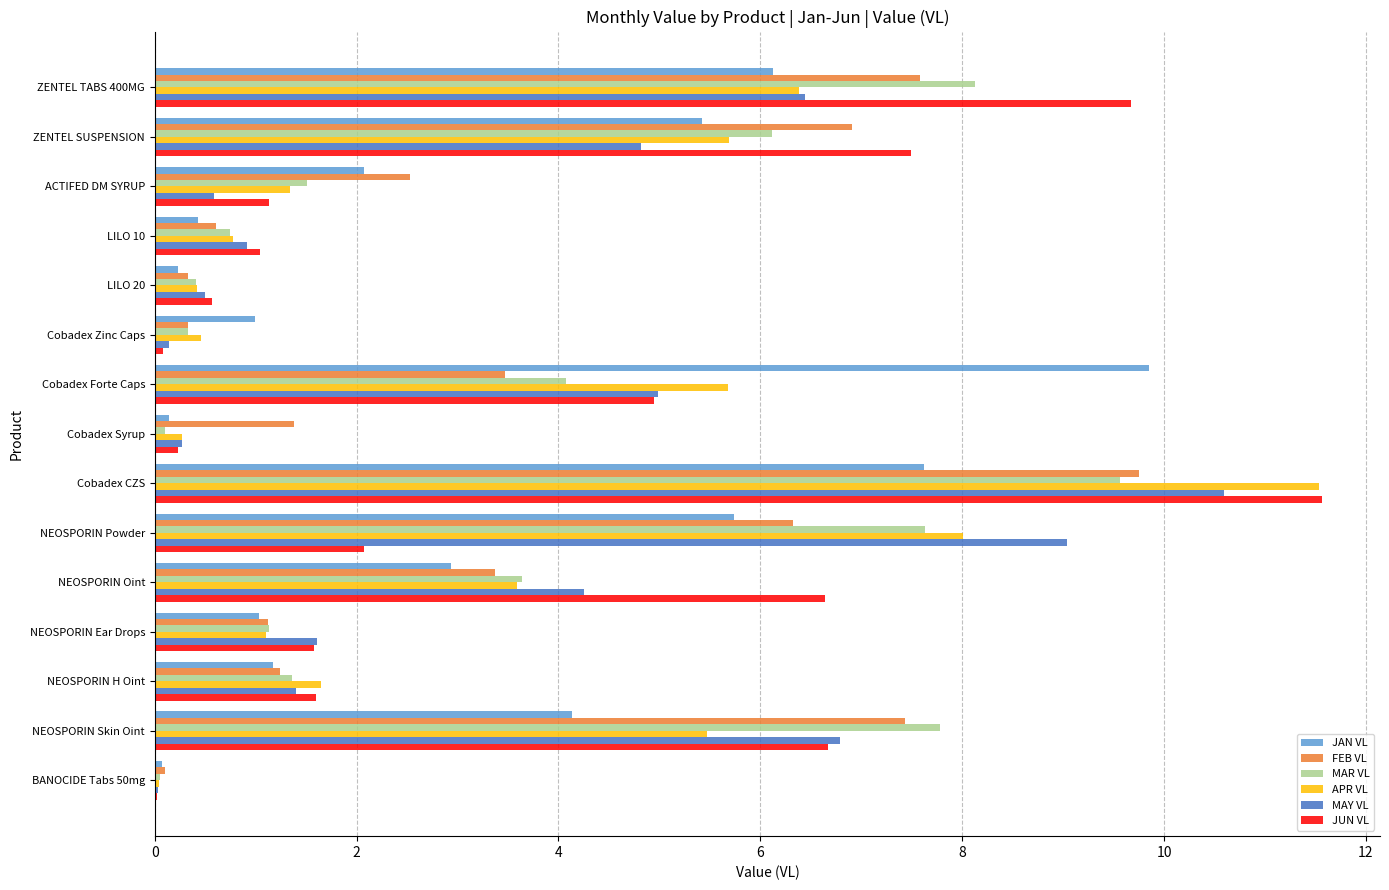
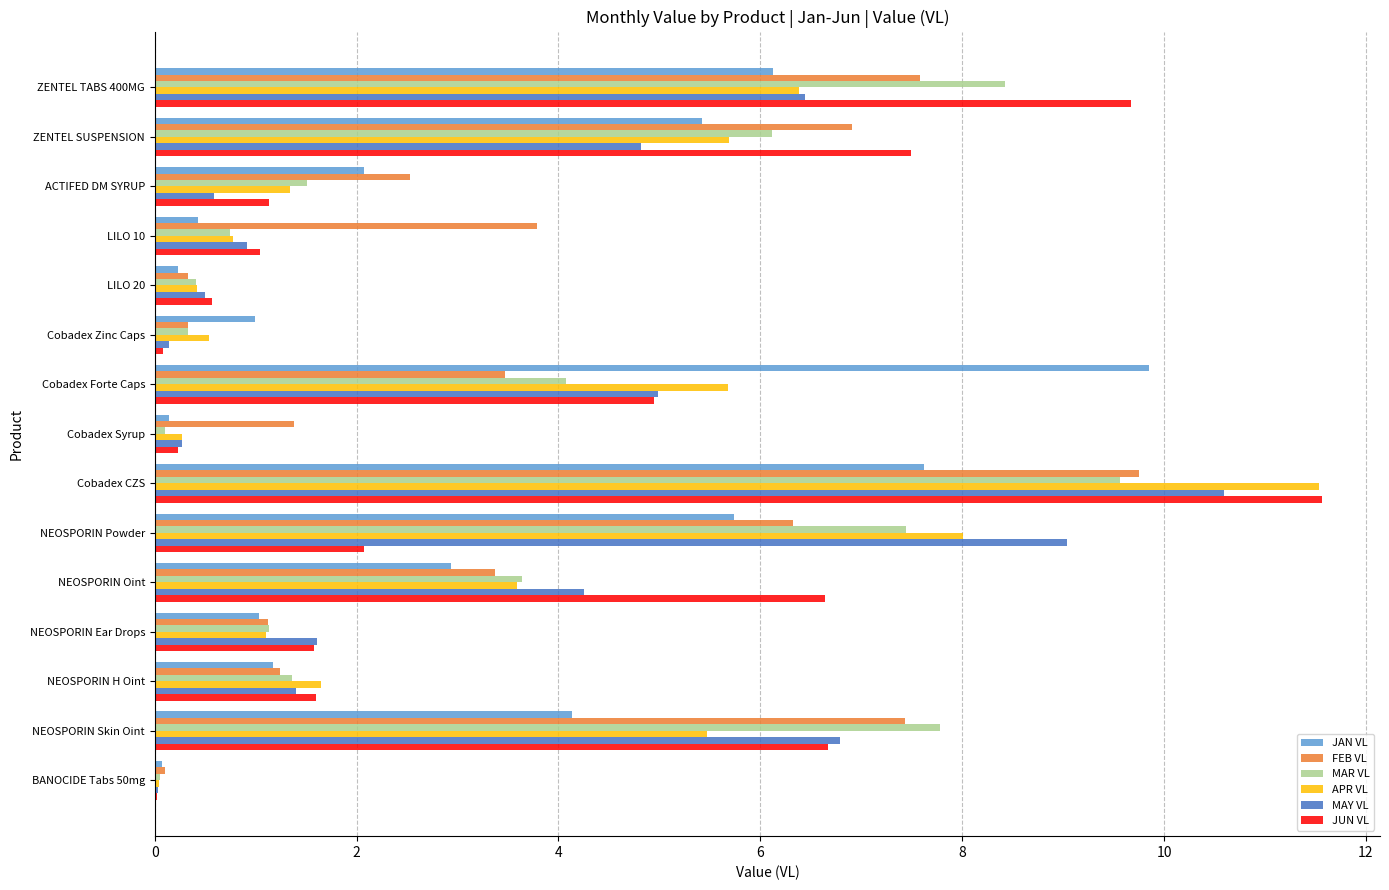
  {
    "FEB VL": {
      "ZENTEL TABS 400MG": 7.59,
      "ZENTEL SUSPENSION": 6.91,
      "ACTIFED DM SYRUP": 2.53,
-     "LILO 10": 0.60,
+     "LILO 10": 3.79,
      "LILO 20": 0.33,
      "Cobadex Zinc Caps": 0.33,
      "Cobadex Forte Caps": 3.47,
      "Cobadex Syrup": 1.38,
      "Cobadex CZS": 9.75,
      "NEOSPORIN Powder": 6.32,
      "NEOSPORIN Oint": 3.37,
      "NEOSPORIN Ear Drops": 1.12,
      "NEOSPORIN H Oint": 1.24,
      "NEOSPORIN Skin Oint": 7.44,
      "BANOCIDE Tabs 50mg": 0.10
    },
    "MAR VL": {
-     "ZENTEL TABS 400MG": 8.13,
+     "ZENTEL TABS 400MG": 8.42,
      "ZENTEL SUSPENSION": 6.11,
      "ACTIFED DM SYRUP": 1.51,
      "LILO 10": 0.74,
      "LILO 20": 0.40,
      "Cobadex Zinc Caps": 0.33,
      "Cobadex Forte Caps": 4.08,
      "Cobadex Syrup": 0.10,
      "Cobadex CZS": 9.57,
-     "NEOSPORIN Powder": 7.63,
+     "NEOSPORIN Powder": 7.44,
      "NEOSPORIN Oint": 3.63,
      "NEOSPORIN Ear Drops": 1.13,
      "NEOSPORIN H Oint": 1.36,
      "NEOSPORIN Skin Oint": 7.78,
      "BANOCIDE Tabs 50mg": 0.05
    },
    "APR VL": {
      "ZENTEL TABS 400MG": 6.38,
      "ZENTEL SUSPENSION": 5.69,
      "ACTIFED DM SYRUP": 1.34,
      "LILO 10": 0.77,
      "LILO 20": 0.42,
-     "Cobadex Zinc Caps": 0.46,
+     "Cobadex Zinc Caps": 0.54,
      "Cobadex Forte Caps": 5.67,
      "Cobadex Syrup": 0.27,
      "Cobadex CZS": 11.54,
      "NEOSPORIN Powder": 8.01,
      "NEOSPORIN Oint": 3.59,
      "NEOSPORIN Ear Drops": 1.10,
      "NEOSPORIN H Oint": 1.65,
      "NEOSPORIN Skin Oint": 5.47,
      "BANOCIDE Tabs 50mg": 0.04
    },
    "JUN VL": {
      "ZENTEL TABS 400MG": 9.67,
      "ZENTEL SUSPENSION": 7.50,
      "ACTIFED DM SYRUP": 1.13,
      "LILO 10": 1.05,
      "LILO 20": 0.57,
      "Cobadex Zinc Caps": 0.08,
      "Cobadex Forte Caps": 4.95,
      "Cobadex Syrup": 0.23,
      "Cobadex CZS": 11.56,
      "NEOSPORIN Powder": 2.07,
      "NEOSPORIN Oint": 6.64,
      "NEOSPORIN Ear Drops": 1.58,
      "NEOSPORIN H Oint": 1.60,
      "NEOSPORIN Skin Oint": 6.67,
      "BANOCIDE Tabs 50mg": 0.03
    }
  }
